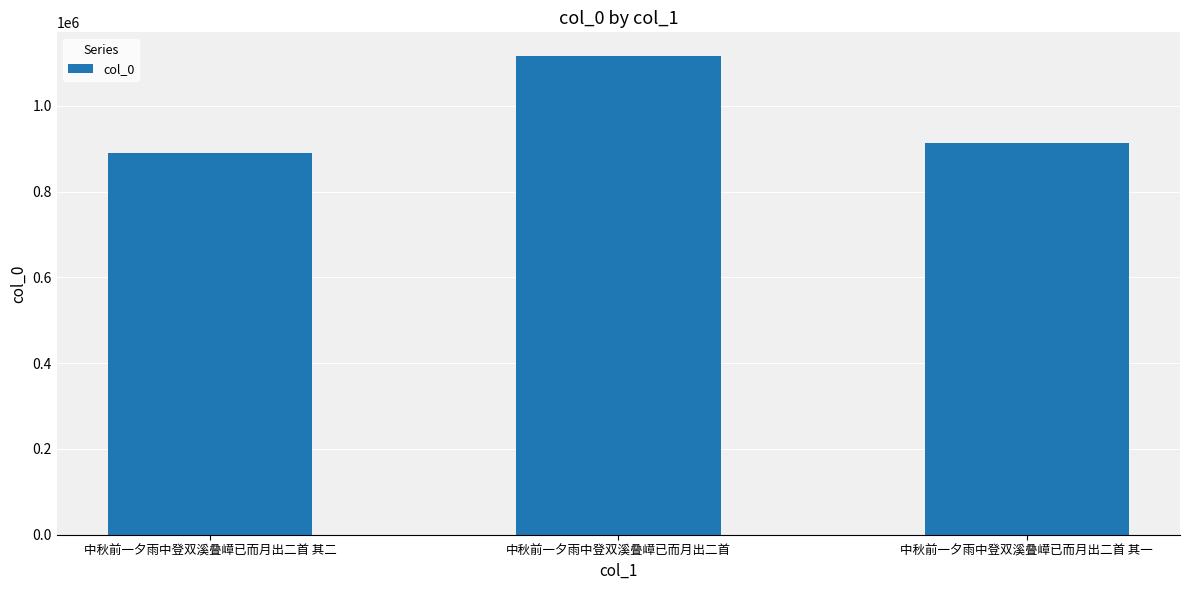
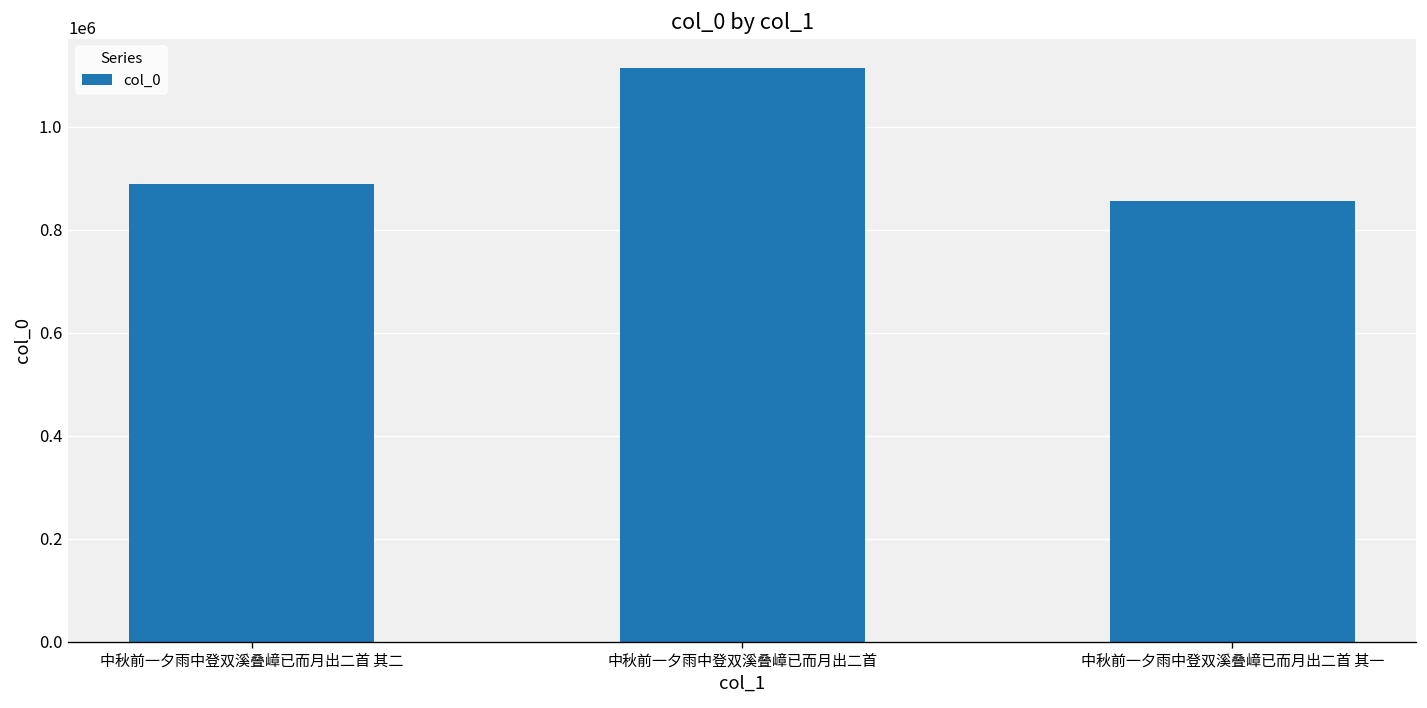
  {
    "中秋前一夕雨中登双溪叠嶂已而月出二首 其二": 890000,
    "中秋前一夕雨中登双溪叠嶂已而月出二首": 1120000,
-   "中秋前一夕雨中登双溪叠嶂已而月出二首 其一": 910000
+   "中秋前一夕雨中登双溪叠嶂已而月出二首 其一": 860000
  }
